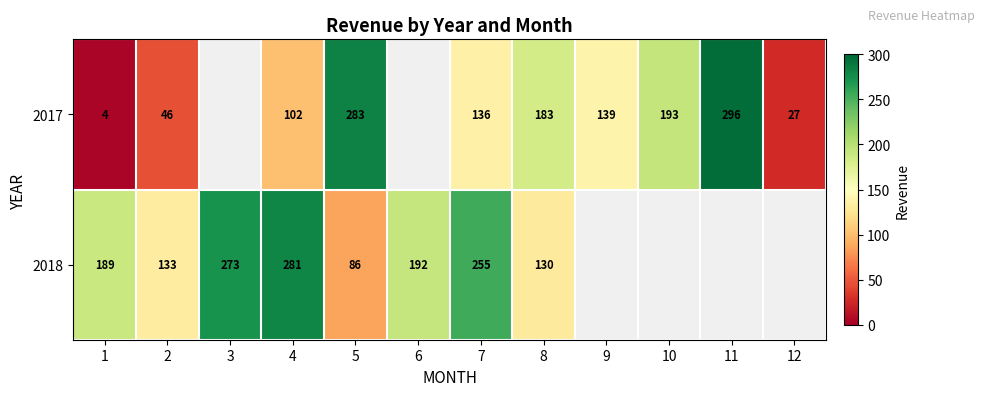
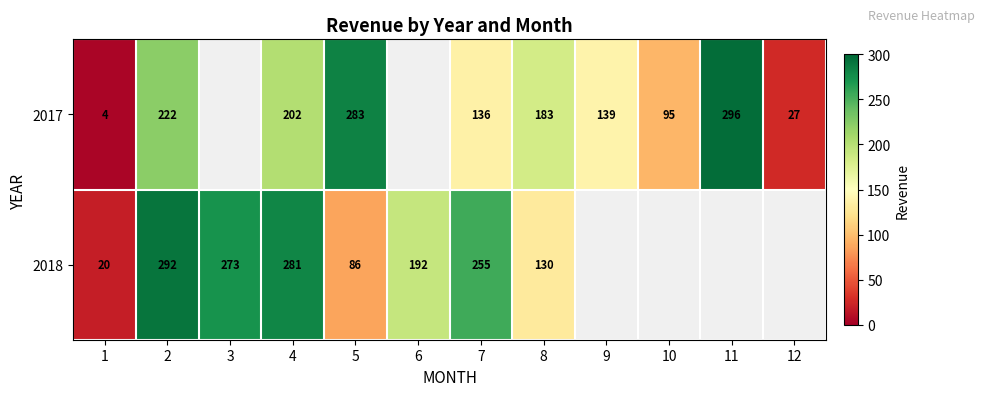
  {
    "2017": {
      "1": 4,
-     "2": 46,
-     "4": 102,
+     "2": 222,
+     "4": 202,
      "5": 283,
      "7": 136,
      "8": 183,
      "9": 139,
-     "10": 193,
+     "10": 95,
      "11": 296,
      "12": 27
    },
    "2018": {
-     "1": 189,
-     "2": 133,
+     "1": 20,
+     "2": 292,
      "3": 273,
      "4": 281,
      "5": 86,
      "6": 192,
      "7": 255,
      "8": 130
    }
  }
